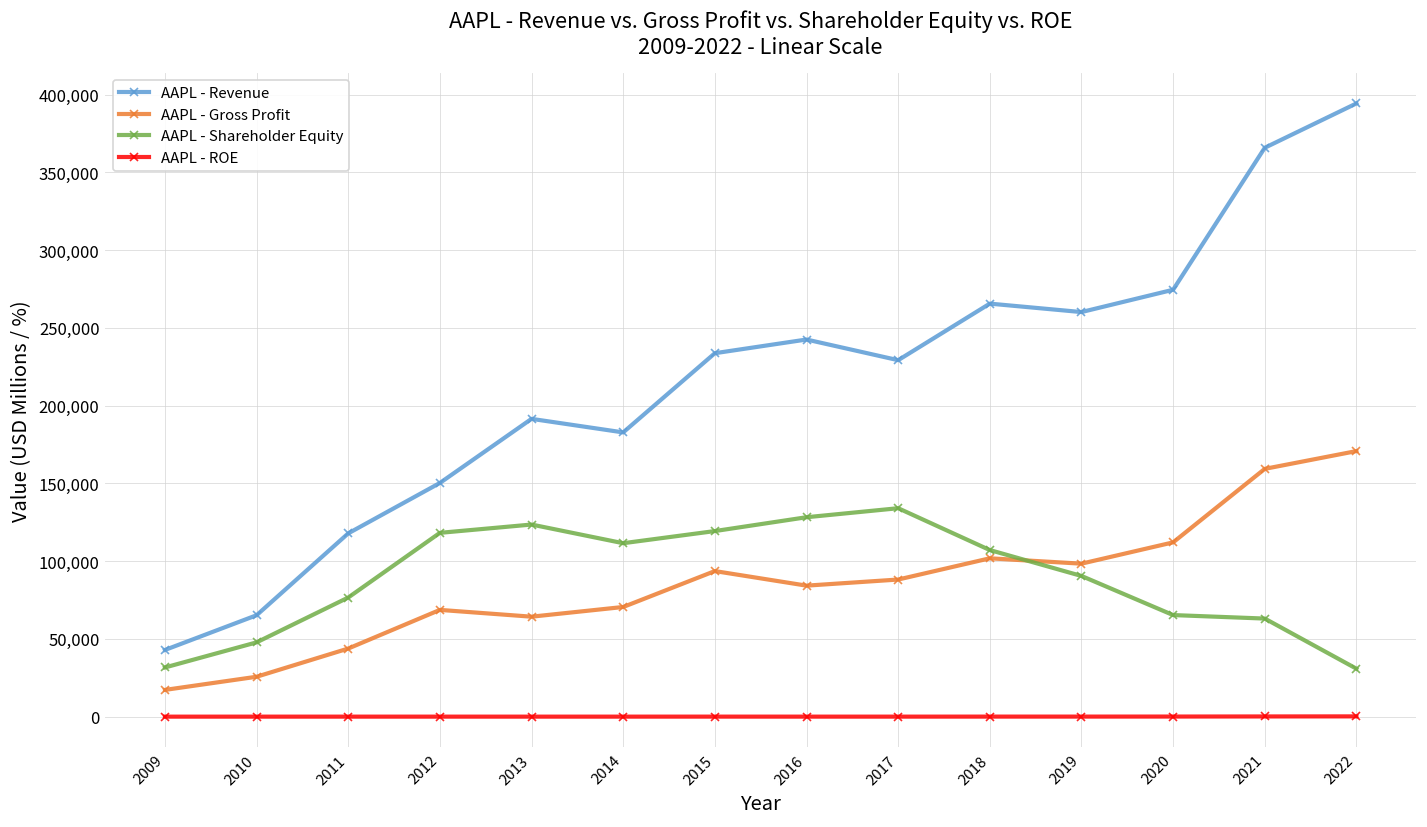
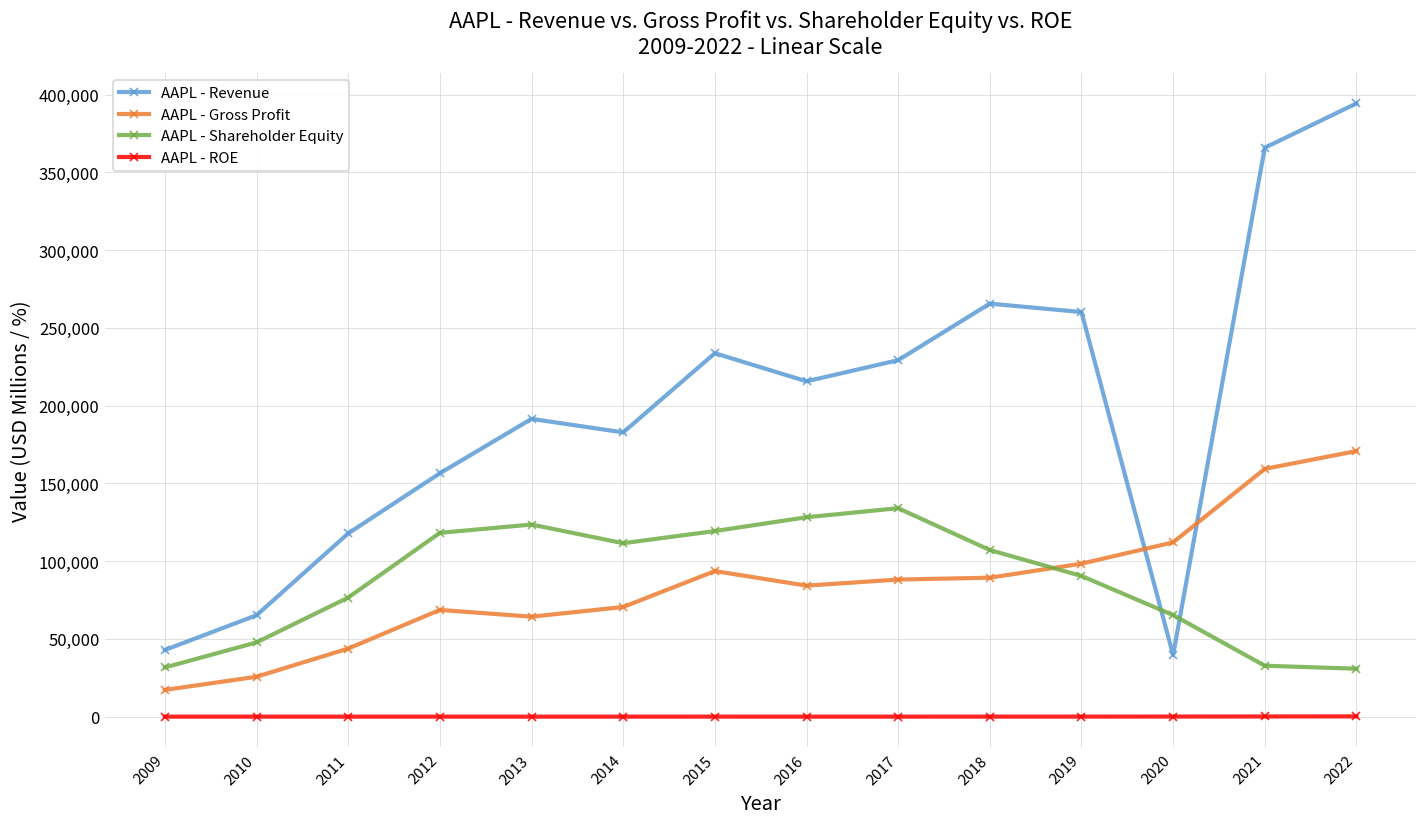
  {
    "AAPL - Revenue": {
      "2009": "43,000",
      "2010": "65,000",
      "2011": "118,000",
-     "2012": "150,000",
+     "2012": "157,000",
      "2013": "192,000",
      "2014": "183,000",
      "2015": "234,000",
-     "2016": "243,000",
+     "2016": "216,000",
      "2017": "229,000",
      "2018": "266,000",
      "2019": "260,000",
-     "2020": "275,000",
+     "2020": "40,000",
      "2021": "366,000",
      "2022": "394,000"
    },
    "AAPL - Gross Profit": {
      "2009": "17,000",
      "2010": "26,000",
      "2011": "44,000",
      "2012": "69,000",
      "2013": "64,000",
      "2014": "71,000",
      "2015": "94,000",
      "2016": "84,000",
      "2017": "88,000",
-     "2018": "102,000",
+     "2018": "89,000",
      "2019": "98,000",
      "2020": "112,000",
      "2021": "159,000",
      "2022": "171,000"
    },
    "AAPL - Shareholder Equity": {
      "2009": "32,000",
      "2010": "48,000",
      "2011": "77,000",
      "2012": "118,000",
      "2013": "124,000",
      "2014": "112,000",
      "2015": "119,000",
      "2016": "128,000",
      "2017": "134,000",
      "2018": "107,000",
      "2019": "90,000",
      "2020": "65,000",
-     "2021": "63,000",
+     "2021": "33,000",
      "2022": "31,000"
    },
    "AAPL - ROE": {
      "2009": "0",
      "2010": "0",
      "2011": "0",
      "2012": "0",
      "2013": "0",
      "2014": "0",
      "2015": "0",
      "2016": "0",
      "2017": "0",
      "2018": "0",
      "2019": "0",
      "2020": "0",
      "2021": "0",
      "2022": "0"
    }
  }
